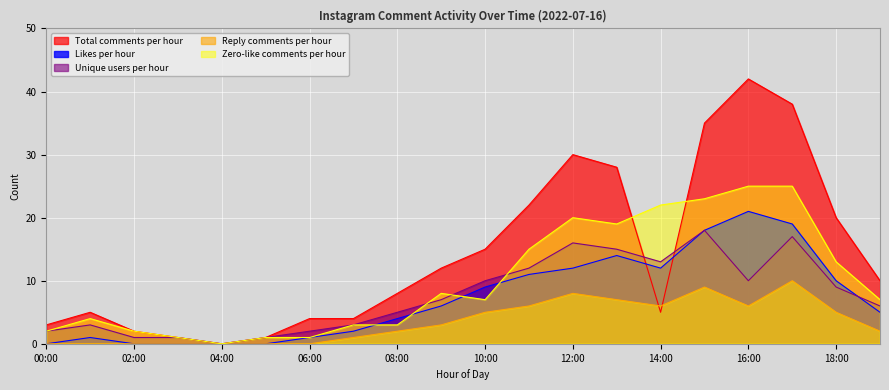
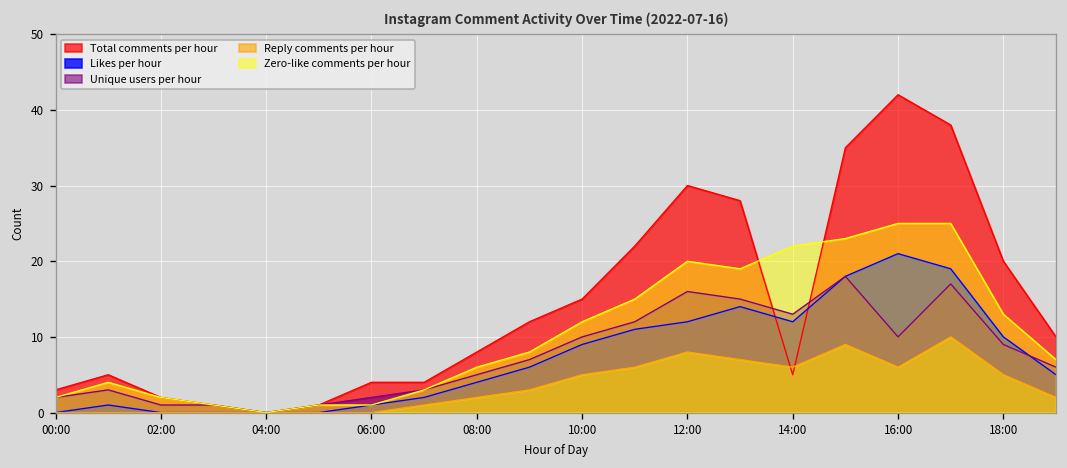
  {
    "Total comments per hour": {
      "00:00": 3,
      "06:00": 4,
      "08:00": 8,
      "10:00": 15,
      "12:00": 30,
      "14:00": 5,
      "16:00": 42,
      "18:00": 20
    },
    "Likes per hour": {
      "08:00": 4,
      "10:00": 9,
      "12:00": 12,
      "14:00": 12,
      "16:00": 21,
      "18:00": 10
    },
    "Unique users per hour": {
      "02:00": 1,
      "06:00": 2,
      "08:00": 5,
      "10:00": 10,
      "12:00": 16,
      "14:00": 13,
      "16:00": 10,
      "18:00": 9
    },
    "Reply comments per hour": {
      "06:00": 0,
      "08:00": 2,
      "10:00": 5,
      "12:00": 8,
      "14:00": 6,
      "16:00": 6,
      "18:00": 5
    },
    "Zero-like comments per hour": {
-     "08:00": 3,
-     "10:00": 7,
+     "08:00": 6,
+     "10:00": 12,
      "12:00": 20,
      "14:00": 22,
      "16:00": 25,
      "18:00": 13
    }
  }
